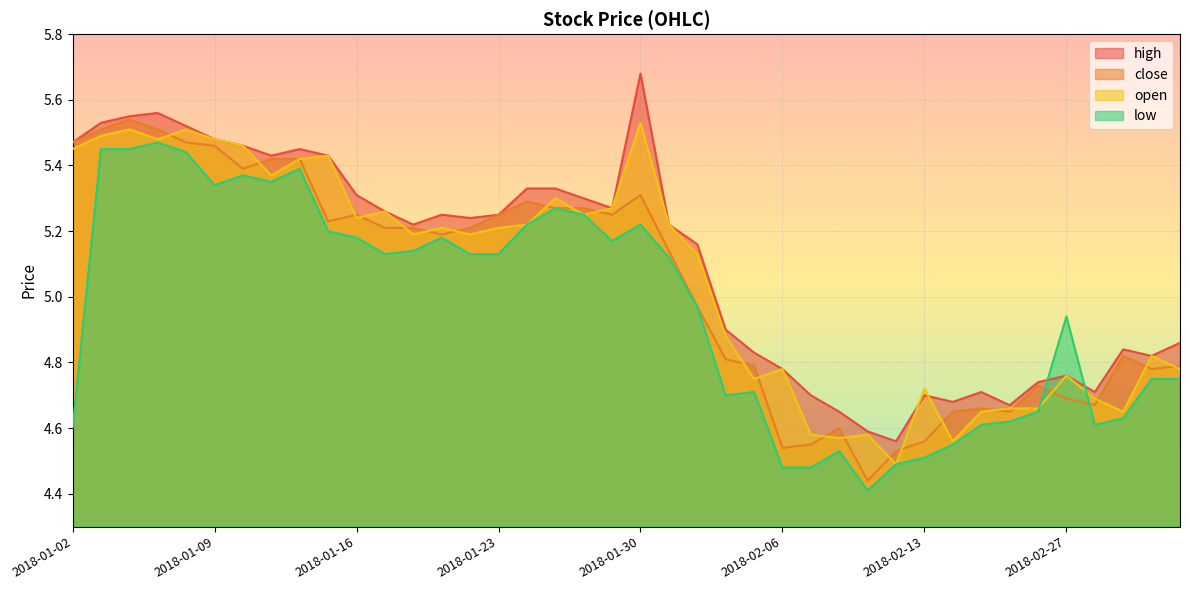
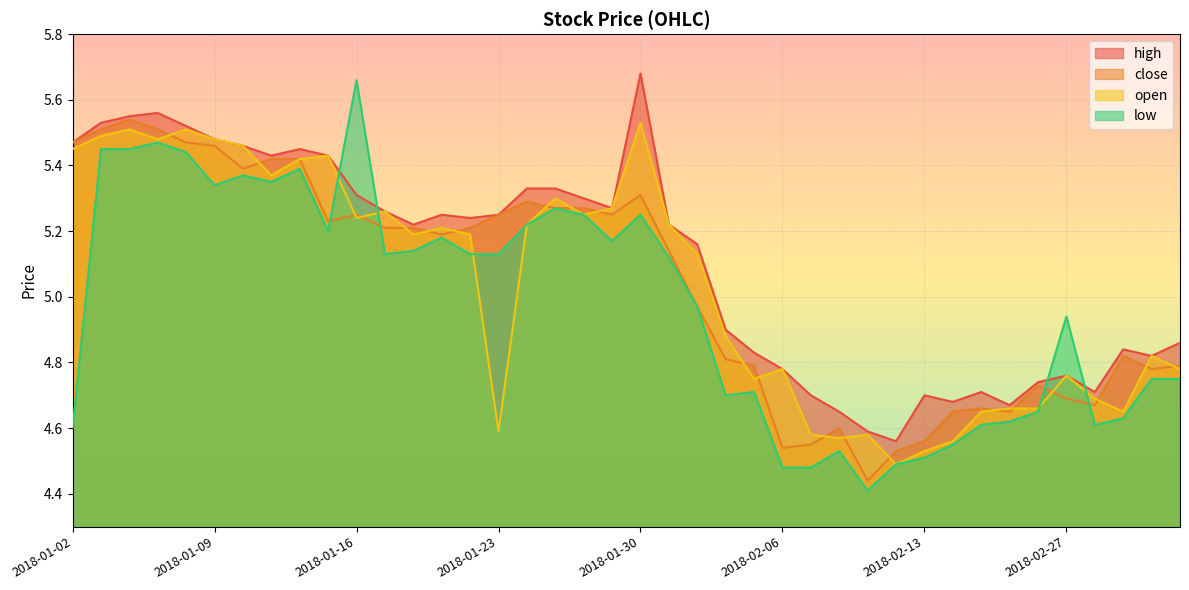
  {
    "open": {
      "2018-01-02": 5.45,
      "2018-01-16": 5.24,
-     "2018-01-23": 5.21,
+     "2018-01-23": 4.59,
      "2018-01-30": 5.53,
-     "2018-02-13": 4.72
+     "2018-02-13": 4.53
    },
    "low": {
      "2018-01-02": 4.60,
      "2018-01-09": 5.34,
-     "2018-01-16": 5.18,
+     "2018-01-16": 5.66,
      "2018-01-23": 5.13,
-     "2018-01-30": 5.22,
+     "2018-01-30": 5.25,
      "2018-02-06": 4.48,
      "2018-02-13": 4.51,
      "2018-02-27": 4.94
    }
  }
